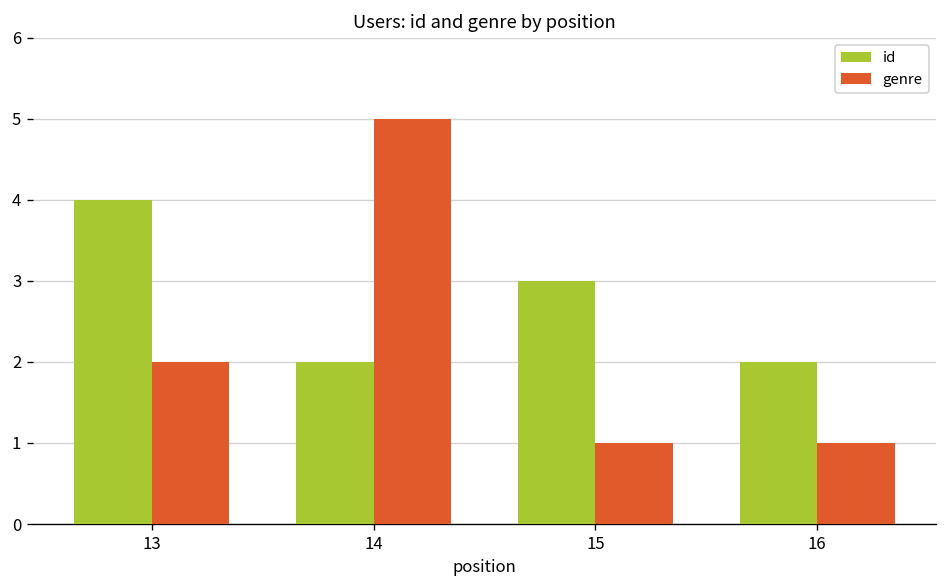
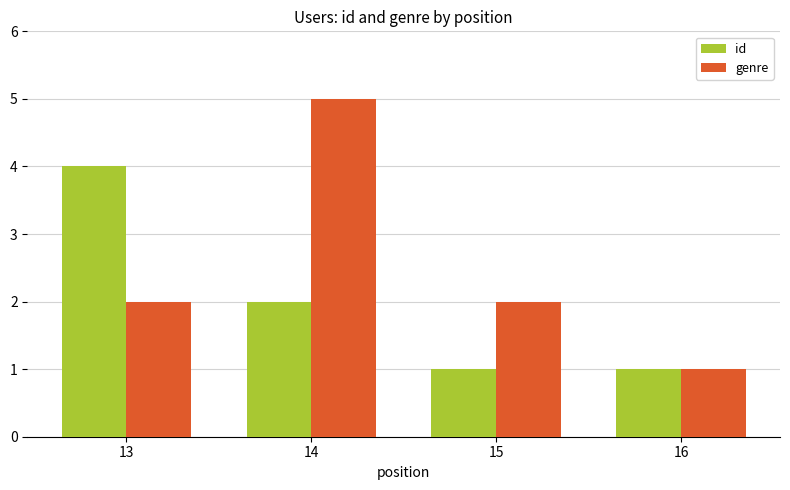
  {
    "id": {
      "13": 4,
      "14": 2,
-     "15": 3,
-     "16": 2
+     "15": 1,
+     "16": 1
    },
    "genre": {
      "13": 2,
      "14": 5,
-     "15": 1,
+     "15": 2,
      "16": 1
    }
  }
